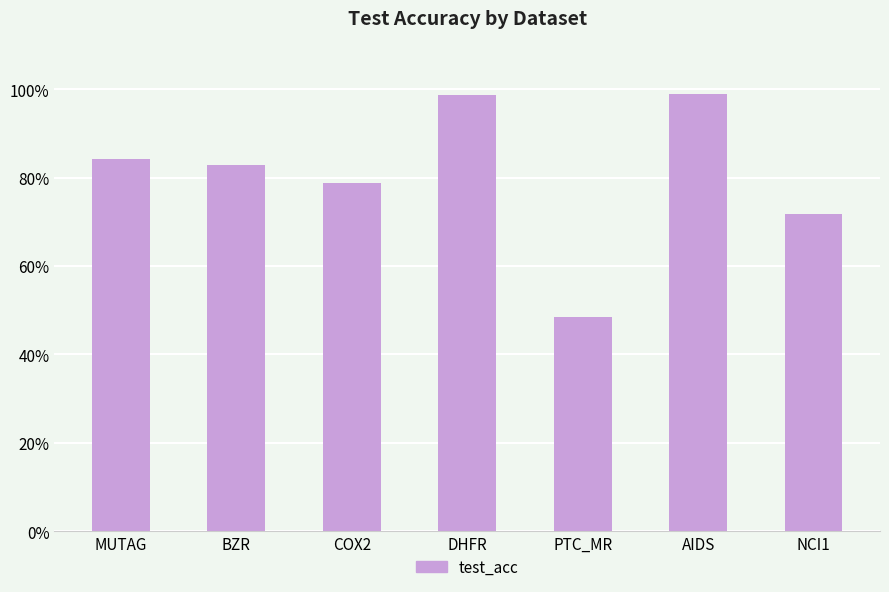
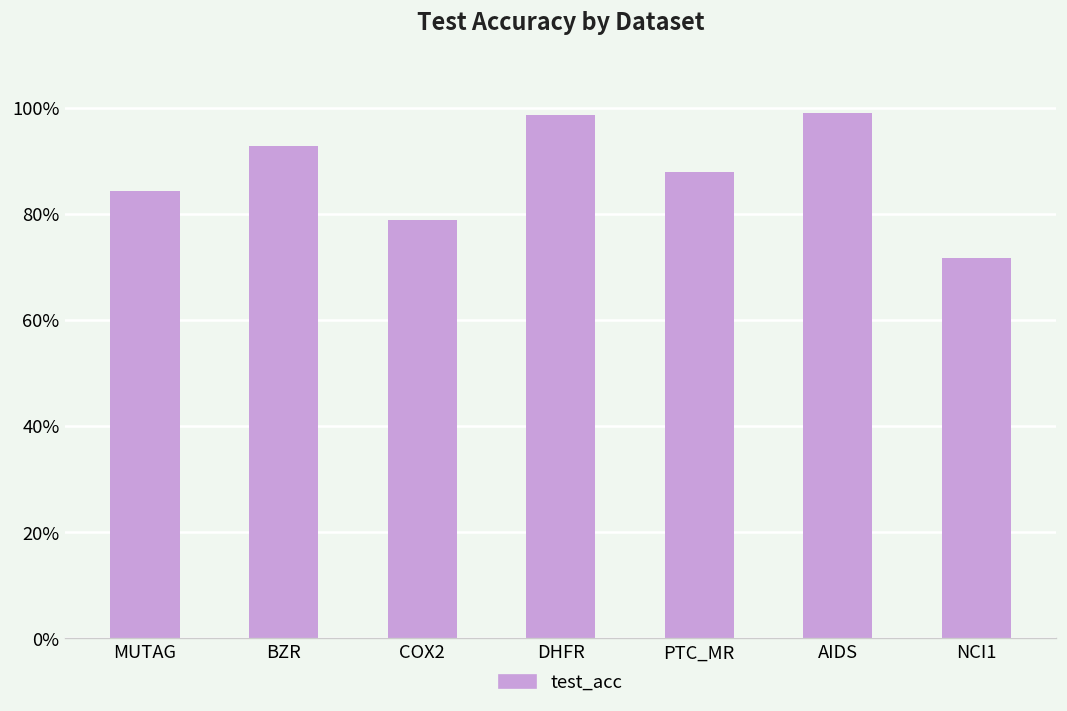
  {
    "MUTAG": "84%",
-   "BZR": "83%",
+   "BZR": "93%",
    "COX2": "79%",
    "DHFR": "99%",
-   "PTC_MR": "49%",
+   "PTC_MR": "88%",
    "AIDS": "99%",
    "NCI1": "72%"
  }
